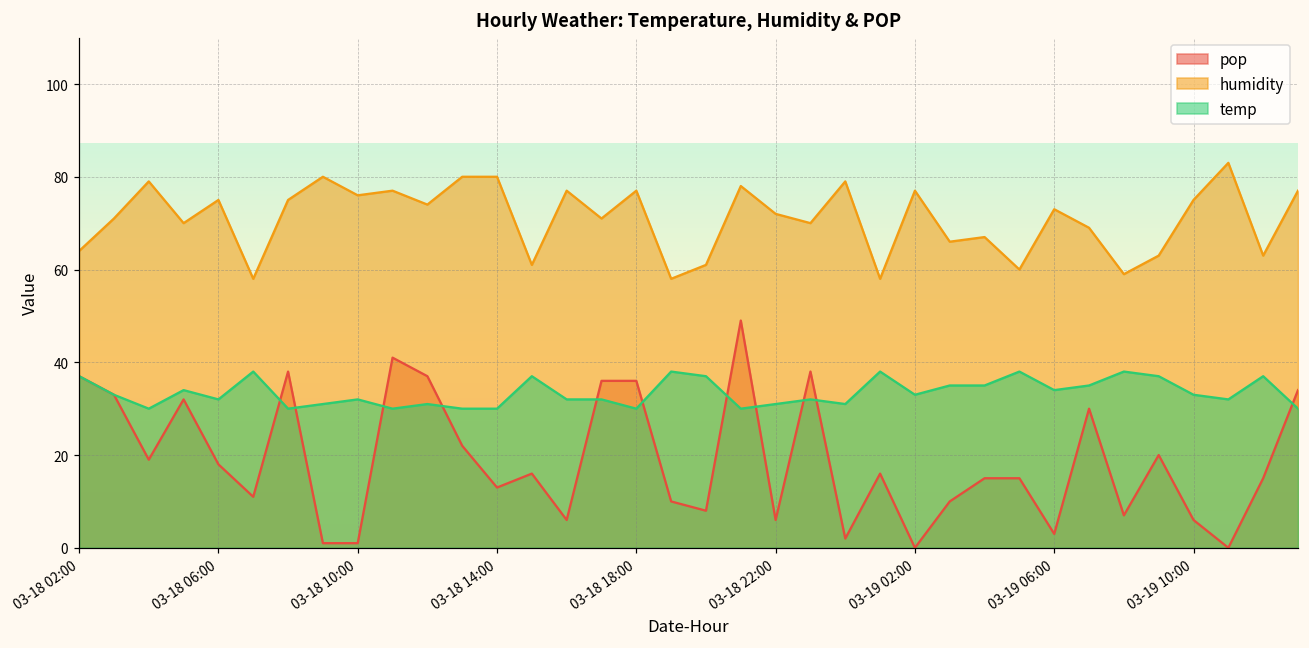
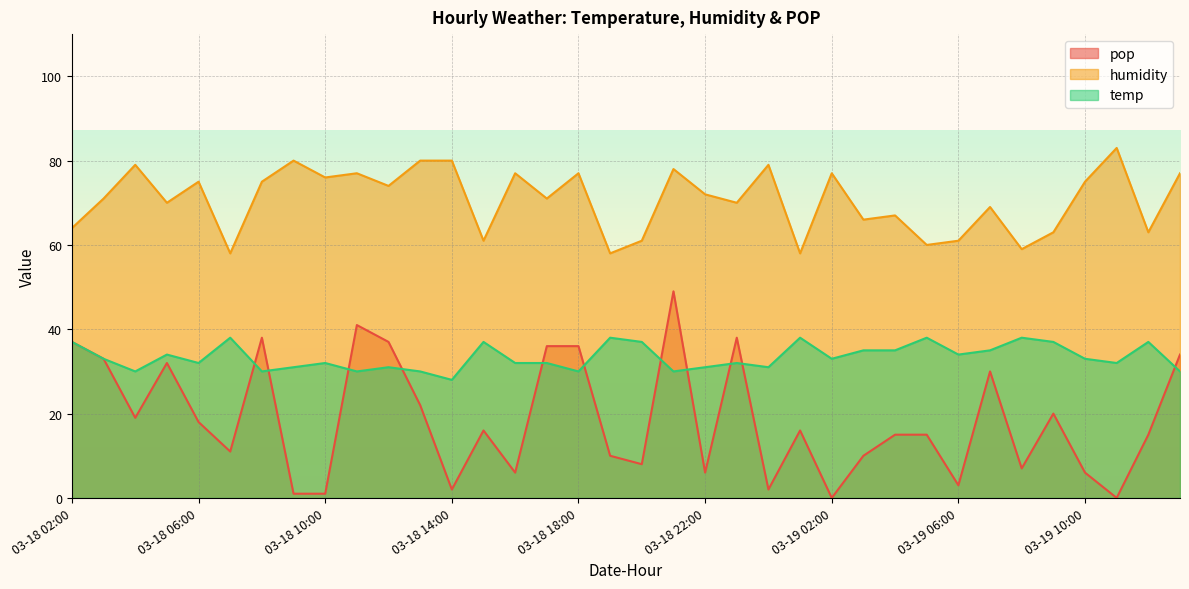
  {
    "pop": {
      "03-18 06:00": 18,
      "03-18 10:00": 1,
-     "03-18 14:00": 13,
+     "03-18 14:00": 2,
      "03-18 18:00": 36,
      "03-18 22:00": 6,
      "03-19 02:00": 0,
      "03-19 06:00": 3,
      "03-19 10:00": 6
    },
    "humidity": {
      "03-18 02:00": 64,
      "03-18 06:00": 75,
      "03-18 10:00": 76,
      "03-18 14:00": 80,
      "03-18 18:00": 77,
      "03-18 22:00": 72,
      "03-19 02:00": 77,
-     "03-19 06:00": 73,
+     "03-19 06:00": 61,
      "03-19 10:00": 75
    },
    "temp": {
      "03-18 06:00": 32,
      "03-18 10:00": 32,
-     "03-18 14:00": 30,
+     "03-18 14:00": 28,
      "03-18 18:00": 30,
      "03-18 22:00": 31,
      "03-19 02:00": 33,
      "03-19 06:00": 34,
      "03-19 10:00": 33
    }
  }
